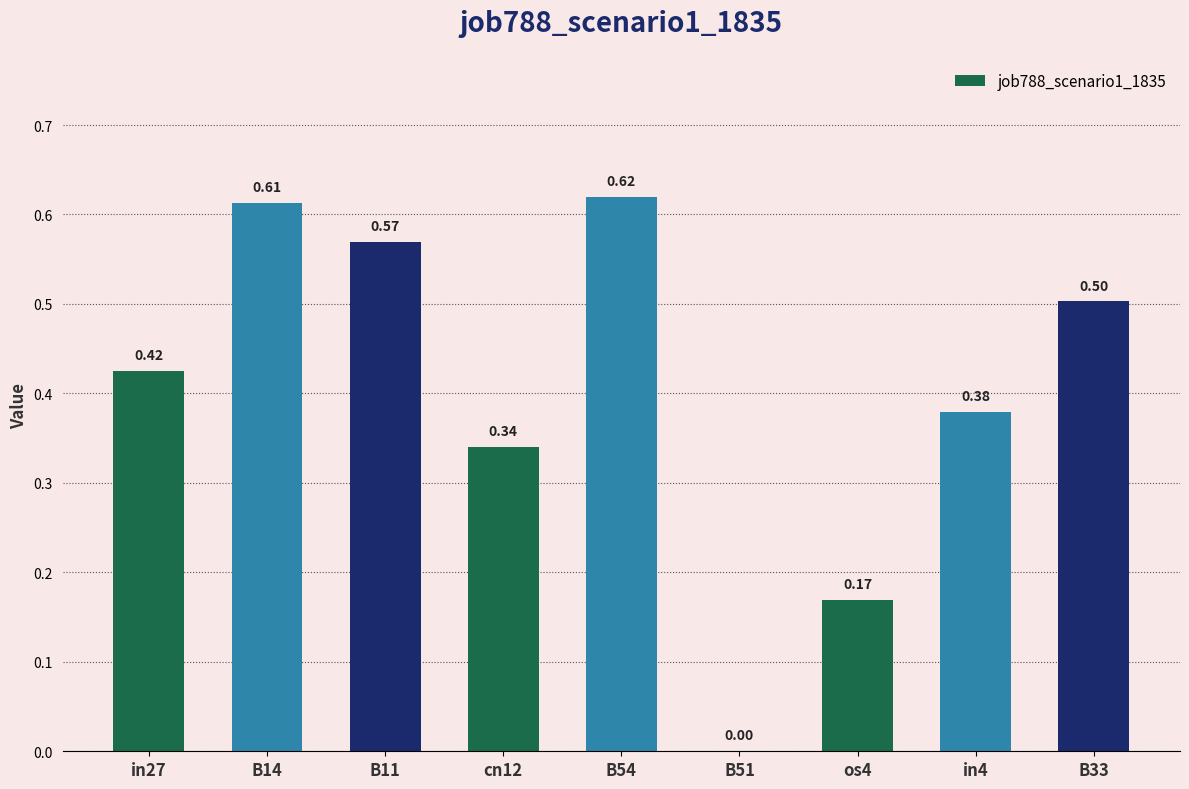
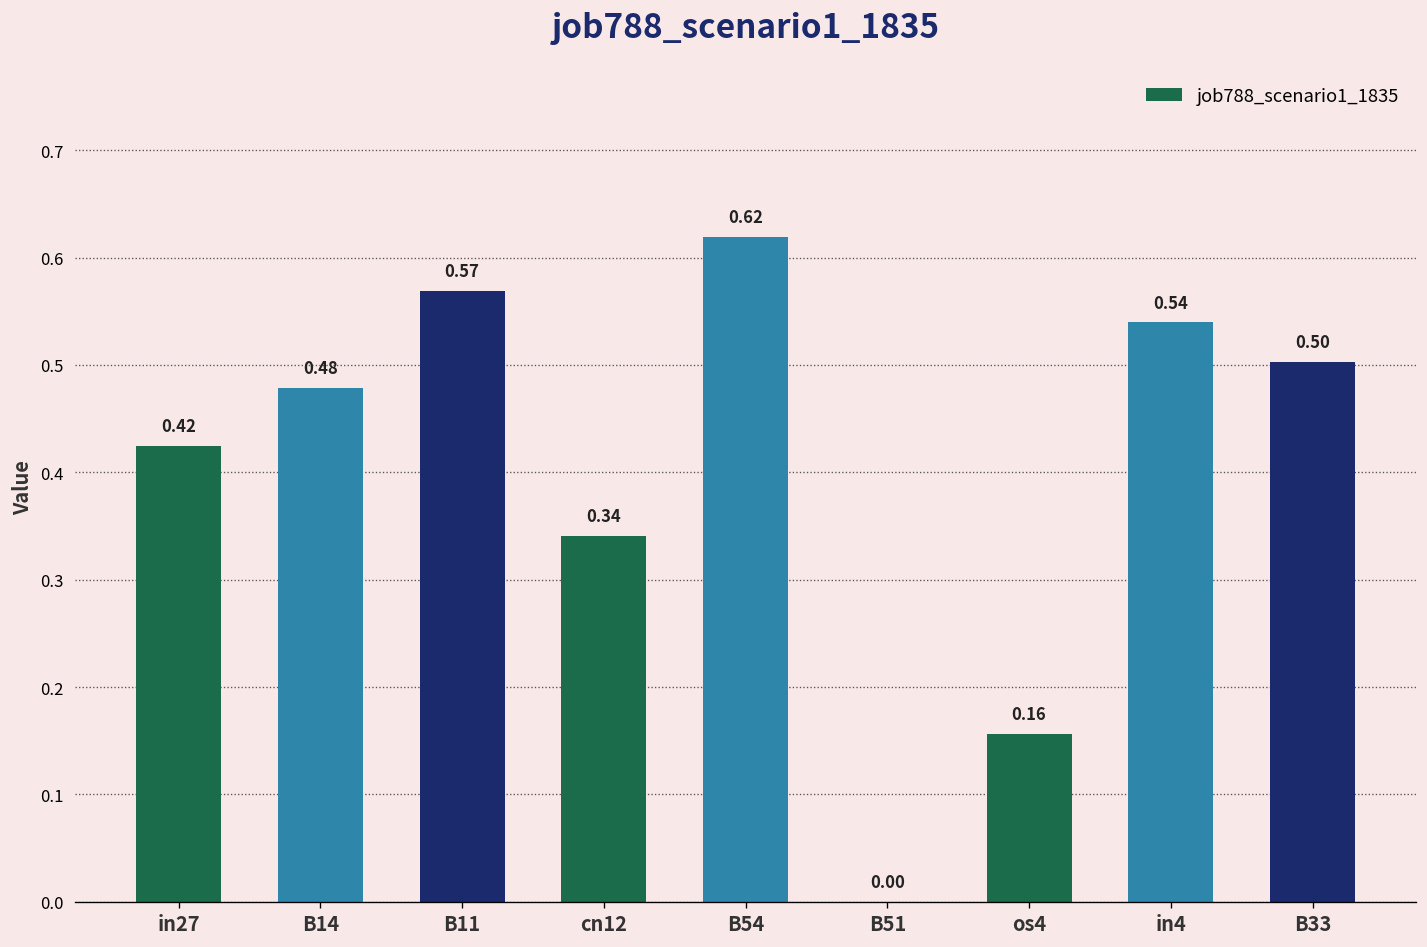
  {
    "in27": 0.42,
-   "B14": 0.61,
+   "B14": 0.48,
    "B11": 0.57,
    "cn12": 0.34,
    "B54": 0.62,
    "B51": 0.00,
-   "os4": 0.17,
-   "in4": 0.38,
+   "os4": 0.16,
+   "in4": 0.54,
    "B33": 0.50
  }
